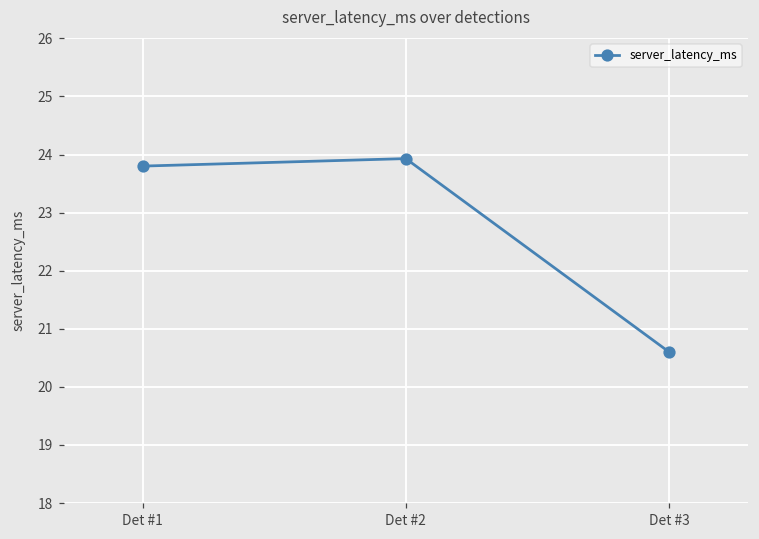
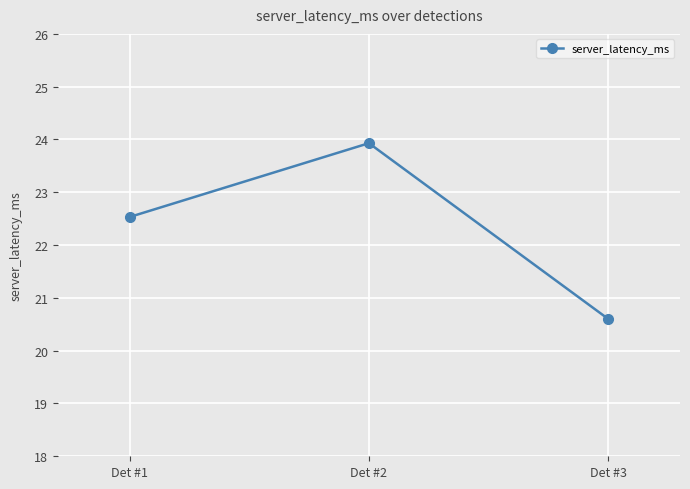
  {
-   "Det #1": 23.8,
+   "Det #1": 22.5,
    "Det #2": 23.9,
    "Det #3": 20.6
  }
